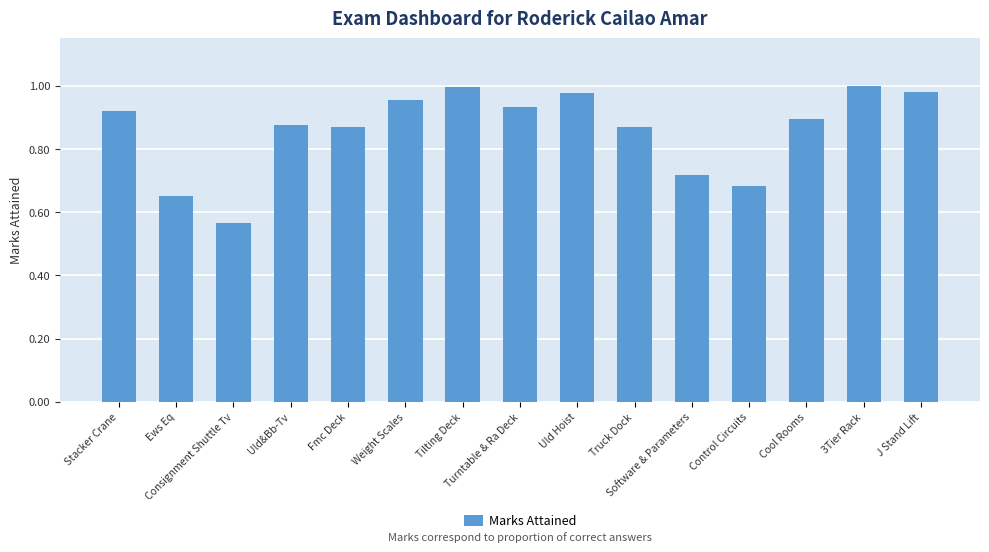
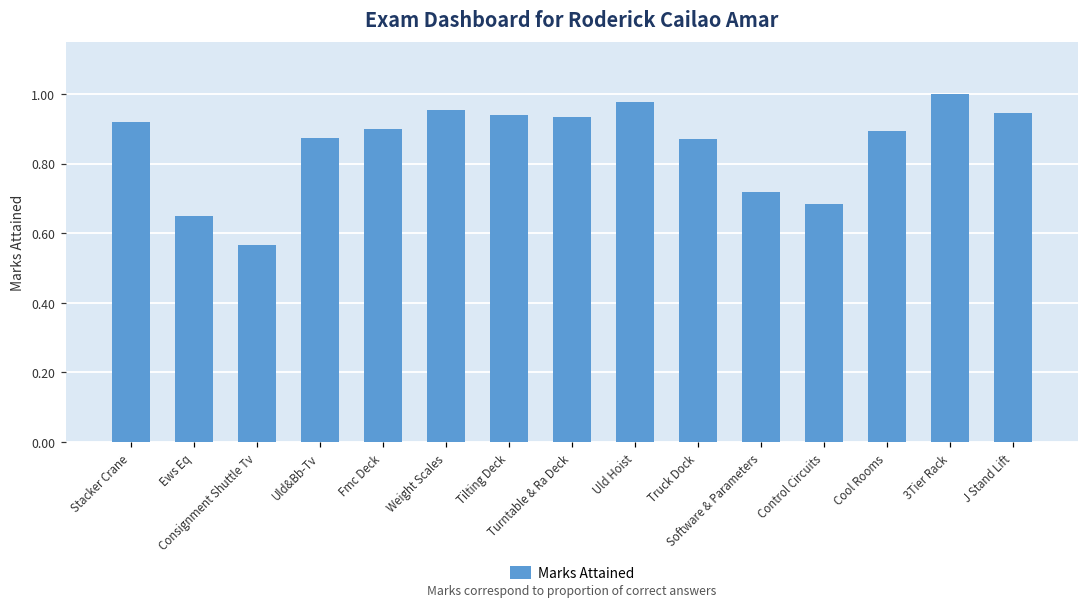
  {
    "Stacker Crane": 0.92,
    "Ews Eq": 0.65,
    "Consignment Shuttle Tv": 0.57,
    "Uld&Bb-Tv": 0.88,
-   "Fmc Deck": 0.87,
+   "Fmc Deck": 0.90,
    "Weight Scales": 0.96,
-   "Tilting Deck": 1.00,
+   "Tilting Deck": 0.94,
    "Turntable & Ra Deck": 0.93,
    "Uld Hoist": 0.98,
    "Truck Dock": 0.87,
    "Software & Parameters": 0.72,
    "Control Circuits": 0.68,
    "Cool Rooms": 0.89,
    "3Tier Rack": 1.00,
-   "J Stand Lift": 0.98
+   "J Stand Lift": 0.95
  }
